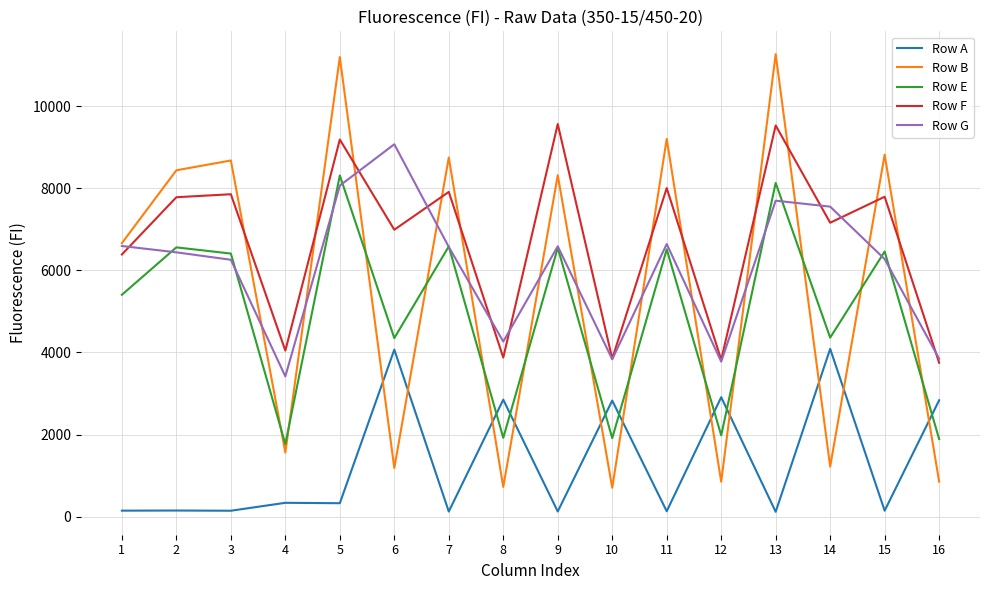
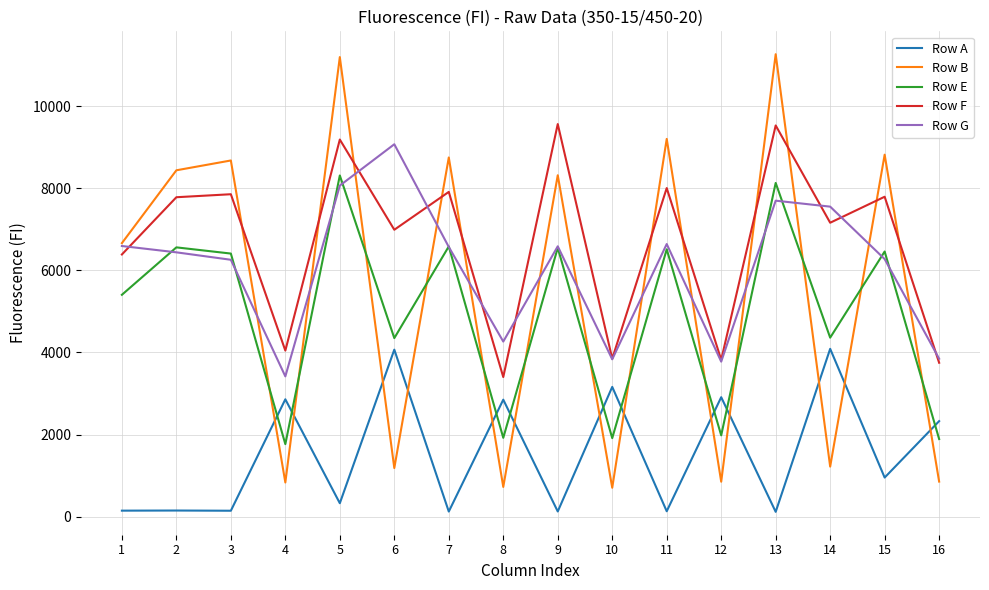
  {
    "Row A": {
      "1": 100,
      "2": 200,
      "3": 100,
-     "4": 300,
+     "4": 2900,
      "5": 300,
      "6": 4100,
      "7": 100,
      "8": 2900,
      "9": 100,
-     "10": 2800,
+     "10": 3200,
      "11": 100,
      "12": 2900,
      "13": 100,
      "14": 4100,
-     "15": 100,
-     "16": 2800
+     "15": 1000,
+     "16": 2300
    },
    "Row B": {
      "1": 6700,
      "2": 8400,
      "3": 8700,
-     "4": 1600,
+     "4": 800,
      "5": 11200,
      "6": 1200,
      "7": 8700,
      "8": 700,
      "9": 8300,
      "10": 700,
      "11": 9200,
      "12": 900,
      "13": 11300,
      "14": 1200,
      "15": 8800,
      "16": 900
    },
    "Row E": {
      "1": 5400,
      "2": 6600,
      "3": 6400,
      "4": 1800,
      "5": 8300,
      "6": 4300,
      "8": 1900,
      "10": 1900,
      "11": 6500,
      "12": 2000,
      "13": 8100,
      "14": 4400,
      "15": 6500,
      "16": 1900
    },
    "Row F": {
      "1": 6400,
      "2": 7800,
      "3": 7900,
      "4": 4000,
      "5": 9200,
      "6": 7000,
      "7": 7900,
-     "8": 3900,
+     "8": 3400,
      "9": 9600,
      "11": 8000,
      "13": 9500,
      "14": 7200,
      "15": 7800,
      "16": 3700
    },
    "Row G": {
      "1": 6600,
      "2": 6400,
      "3": 6300,
      "4": 3400,
      "5": 8100,
      "6": 9100,
      "8": 4300,
      "11": 6600,
      "13": 7700,
      "14": 7600,
      "15": 6300,
      "16": 3800
    }
  }
